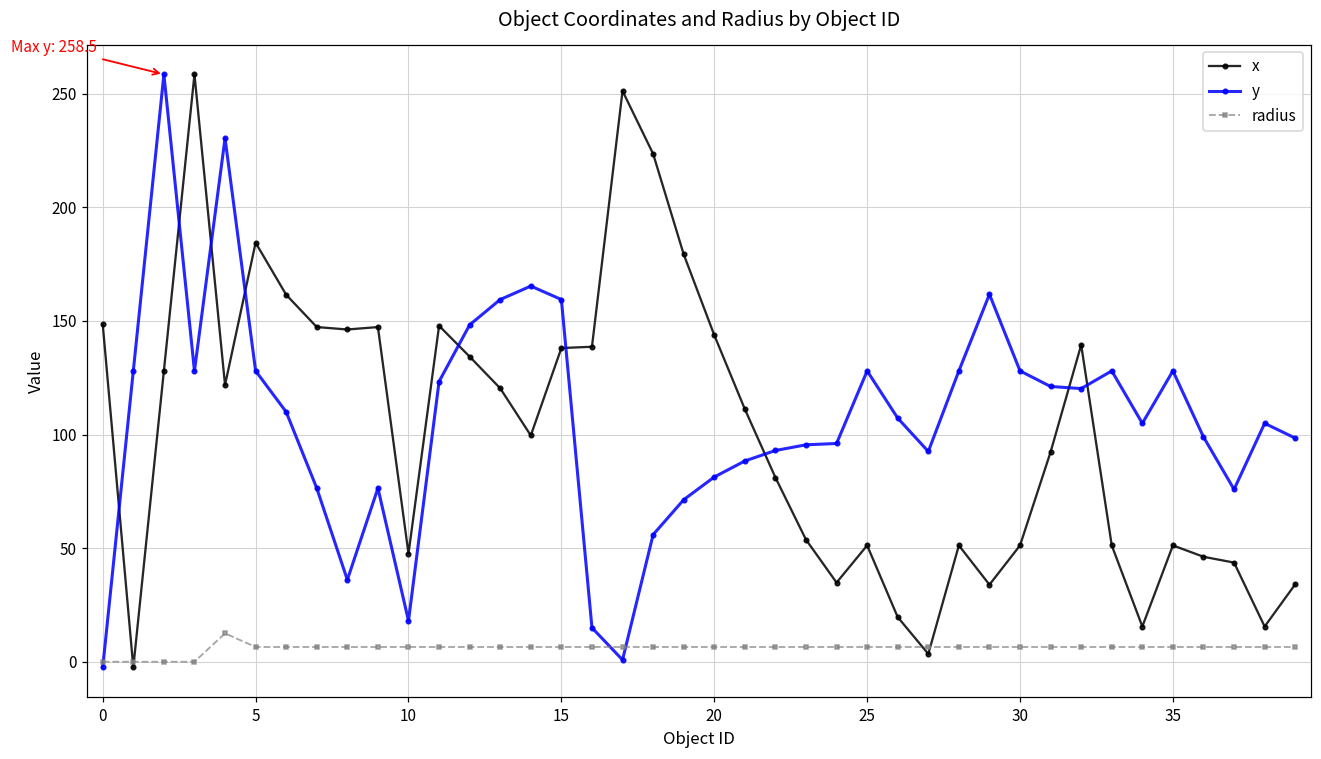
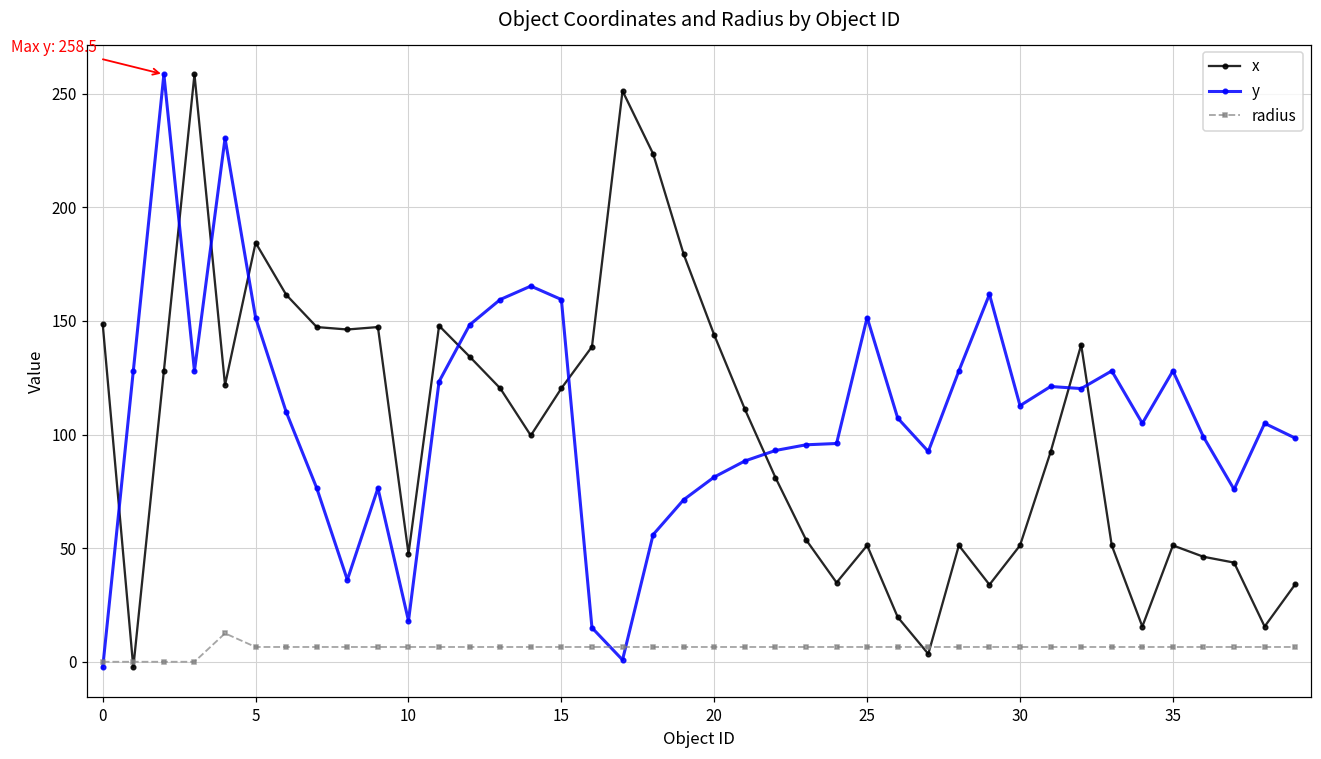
  {
    "x": {
      "0": 149,
      "5": 184,
      "10": 48,
-     "15": 138,
+     "15": 120,
      "20": 144,
      "25": 51,
      "30": 51,
      "35": 51
    },
    "y": {
      "0": -3,
-     "5": 128,
+     "5": 151,
      "10": 18,
      "15": 159,
      "20": 81,
-     "25": 128,
-     "30": 128,
+     "25": 152,
+     "30": 113,
      "35": 128
    },
    "radius": {
      "0": 0,
      "5": 7,
      "10": 7,
      "15": 7,
      "20": 7,
      "25": 7,
      "30": 7,
      "35": 7
    }
  }
